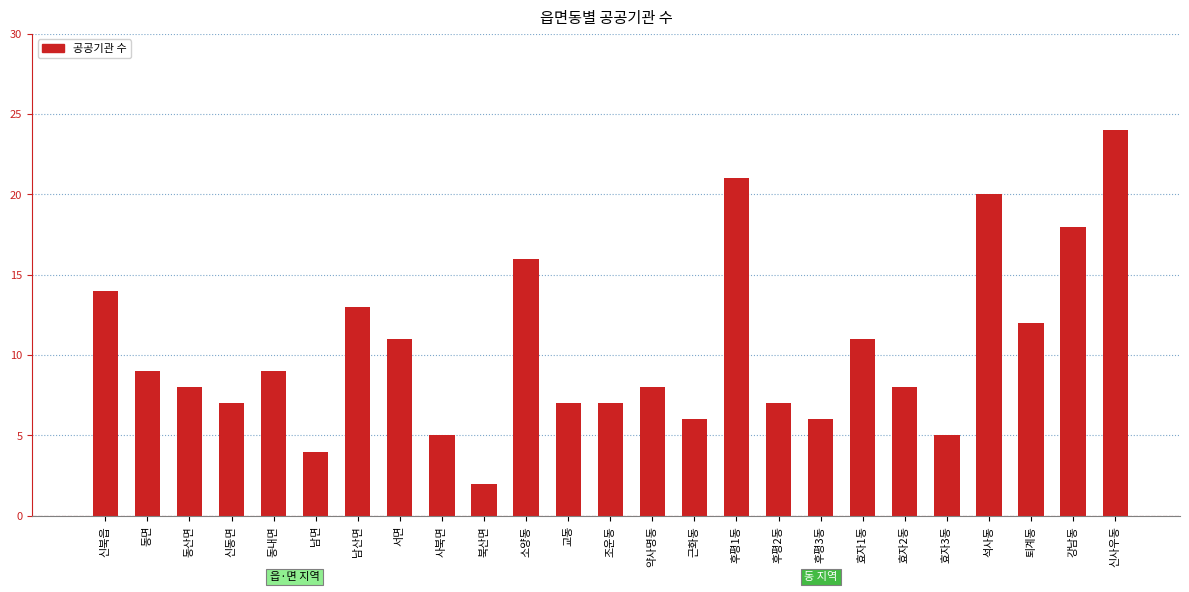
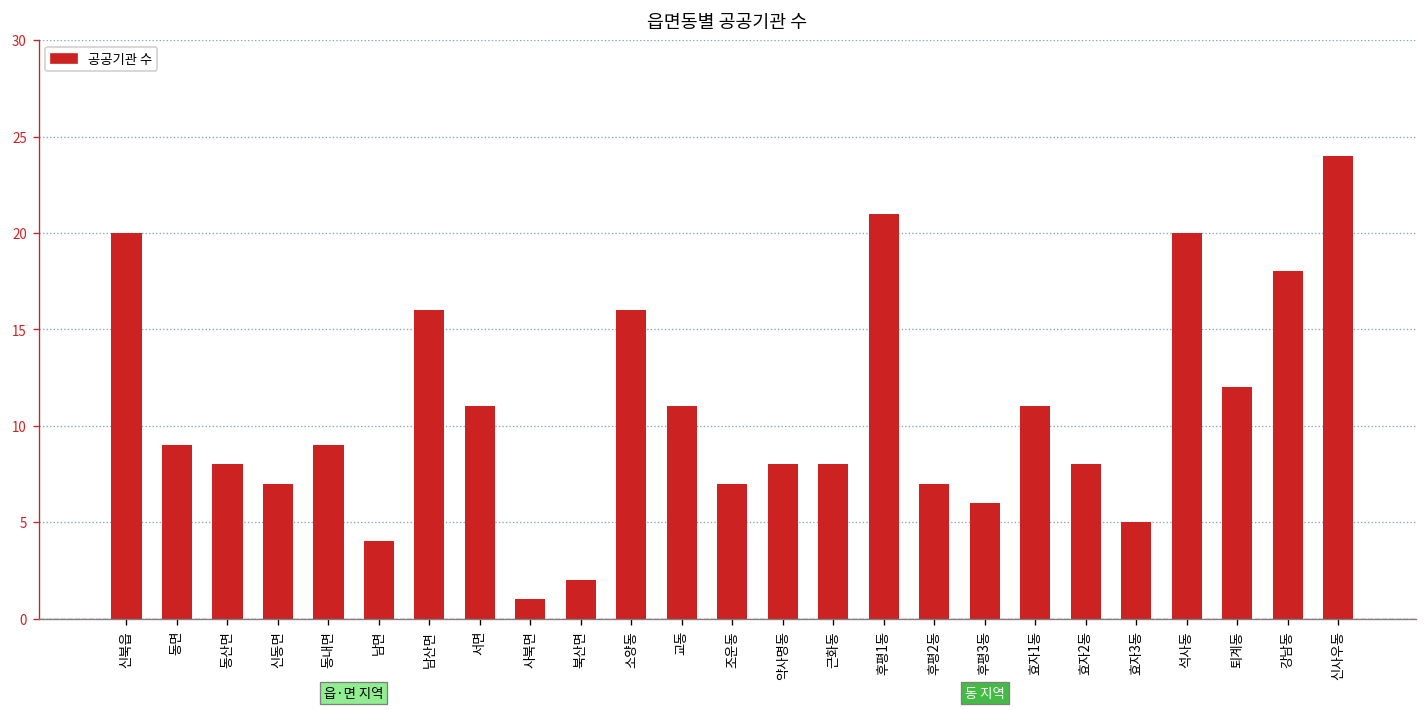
  {
-   "신북읍": 14,
+   "신북읍": 20,
    "동면": 9,
    "동산면": 8,
    "신동면": 7,
    "동내면": 9,
    "남면": 4,
-   "남산면": 13,
+   "남산면": 16,
    "서면": 11,
-   "사북면": 5,
+   "사북면": 1,
    "북산면": 2,
    "소양동": 16,
-   "교동": 7,
+   "교동": 11,
    "조운동": 7,
    "약사명동": 8,
-   "근화동": 6,
+   "근화동": 8,
    "후평1동": 21,
    "후평2동": 7,
    "후평3동": 6,
    "효자1동": 11,
    "효자2동": 8,
    "효자3동": 5,
    "석사동": 20,
    "퇴계동": 12,
    "강남동": 18,
    "신사우동": 24
  }
